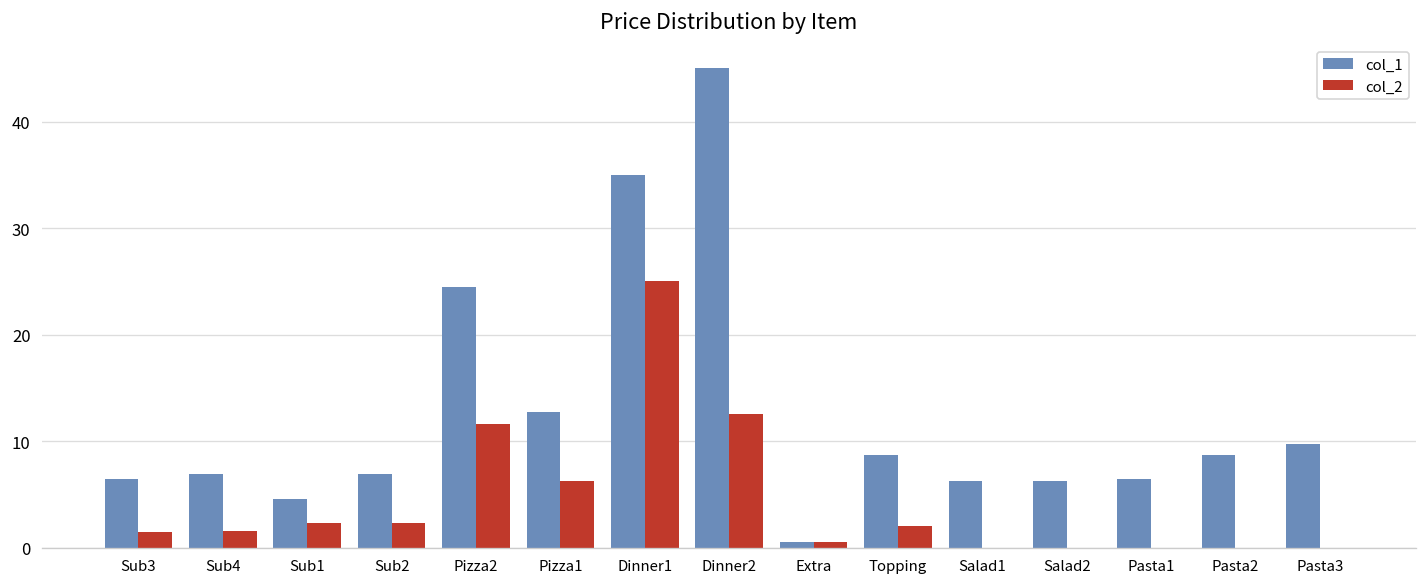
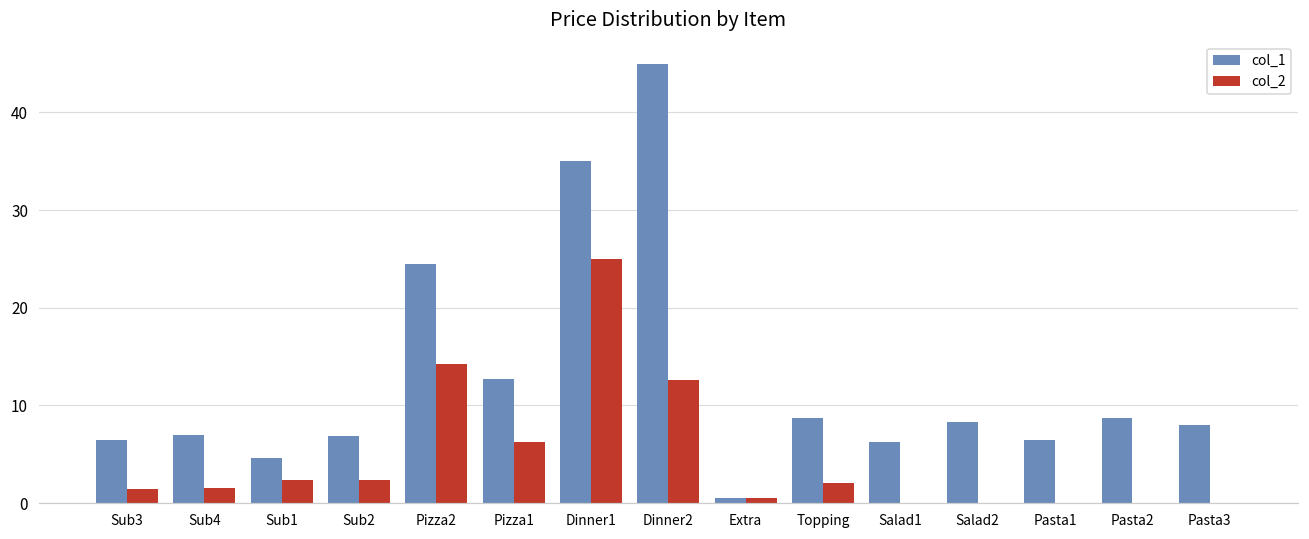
  {
    "col_1": {
      "Sub3": 7,
      "Sub4": 7,
      "Sub1": 5,
      "Sub2": 7,
      "Pizza2": 24,
      "Pizza1": 13,
      "Dinner1": 35,
      "Dinner2": 45,
      "Extra": 1,
      "Topping": 9,
      "Salad1": 6,
-     "Salad2": 6,
+     "Salad2": 8,
      "Pasta1": 7,
      "Pasta2": 9,
-     "Pasta3": 10
+     "Pasta3": 8
    },
    "col_2": {
      "Sub3": 1,
      "Sub4": 2,
      "Sub1": 2,
      "Sub2": 2,
-     "Pizza2": 12,
+     "Pizza2": 14,
      "Pizza1": 6,
      "Dinner1": 25,
      "Dinner2": 13,
      "Extra": 1,
      "Topping": 2,
      "Salad1": 0,
      "Salad2": 0,
      "Pasta1": 0,
      "Pasta2": 0,
      "Pasta3": 0
    }
  }
